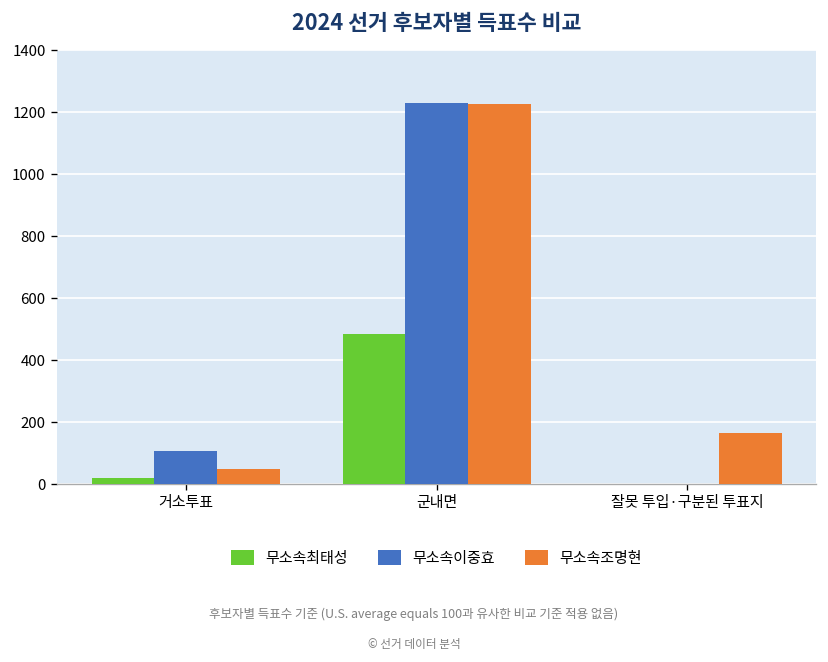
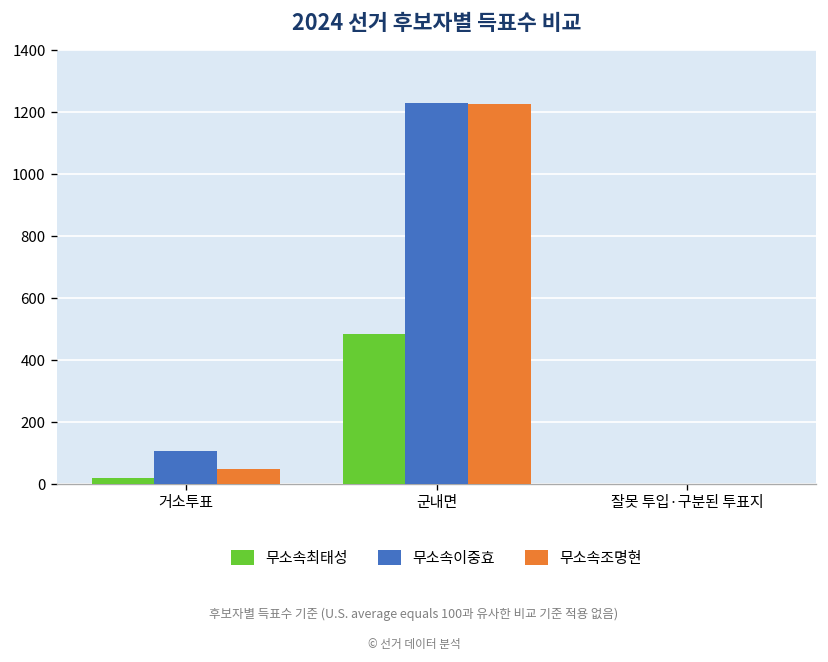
  {
    "무소속최태성": {
      "거소투표": 20,
      "군내면": 480,
      "잘못 투입·구분된 투표지": 0
    },
    "무소속이중효": {
      "거소투표": 110,
      "군내면": 1230
    },
    "무소속조명현": {
      "거소투표": 50,
      "군내면": 1230,
-     "잘못 투입·구분된 투표지": 170
+     "잘못 투입·구분된 투표지": 0
    }
  }
